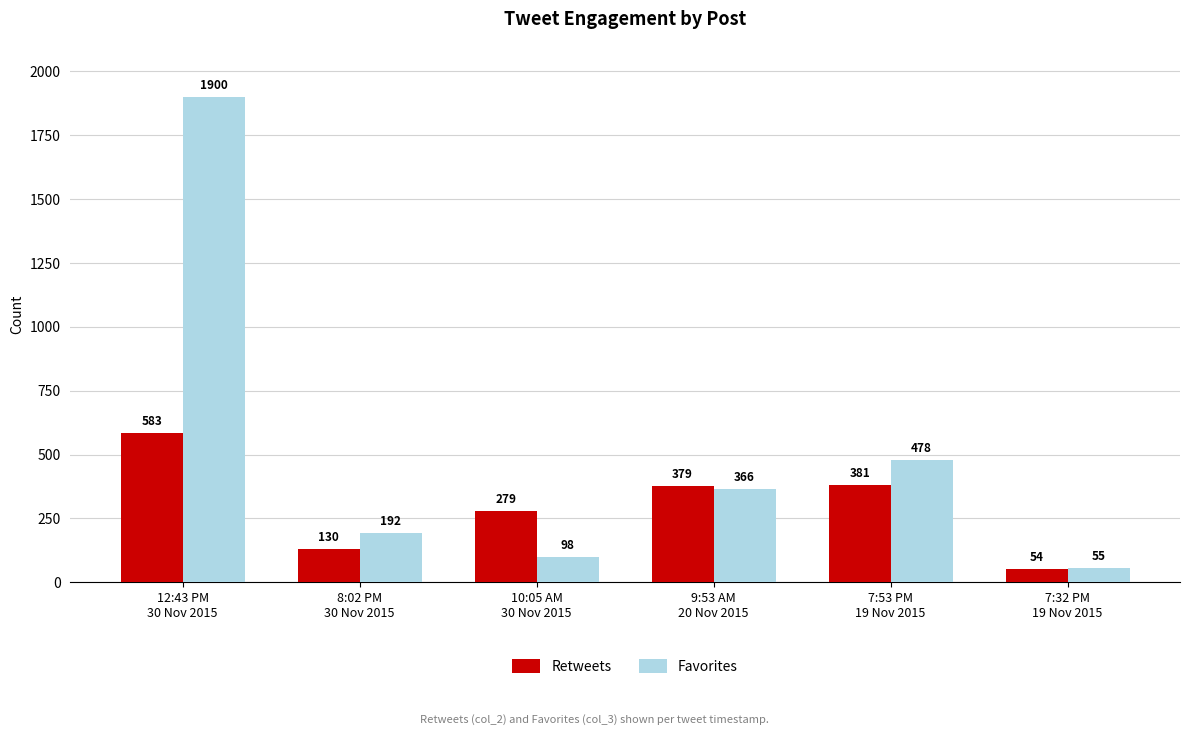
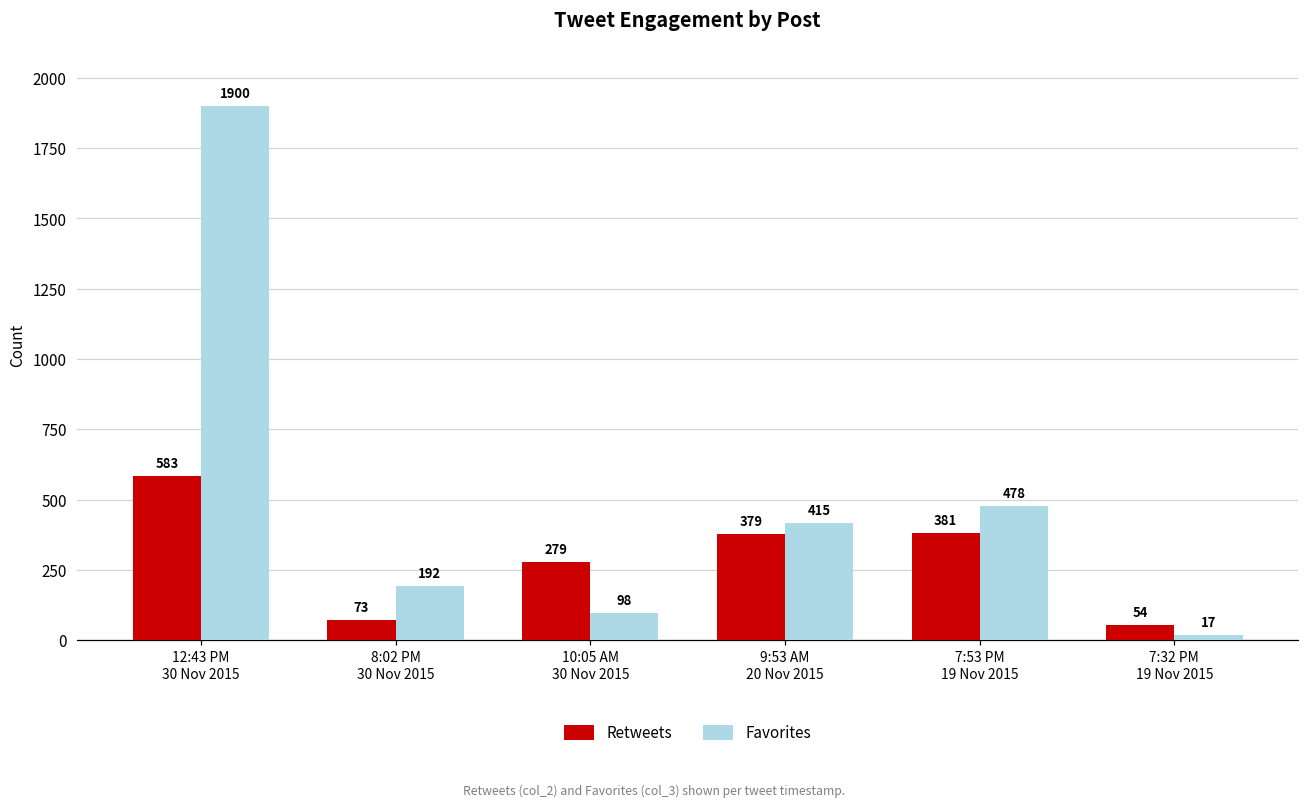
  {
    "Retweets": {
      "12:43 PM 30 Nov 2015": 583,
-     "8:02 PM 30 Nov 2015": 130,
+     "8:02 PM 30 Nov 2015": 73,
      "10:05 AM 30 Nov 2015": 279,
      "9:53 AM 20 Nov 2015": 379,
      "7:53 PM 19 Nov 2015": 381,
      "7:32 PM 19 Nov 2015": 54
    },
    "Favorites": {
      "12:43 PM 30 Nov 2015": 1900,
      "8:02 PM 30 Nov 2015": 192,
      "10:05 AM 30 Nov 2015": 98,
-     "9:53 AM 20 Nov 2015": 366,
+     "9:53 AM 20 Nov 2015": 415,
      "7:53 PM 19 Nov 2015": 478,
-     "7:32 PM 19 Nov 2015": 55
+     "7:32 PM 19 Nov 2015": 17
    }
  }
